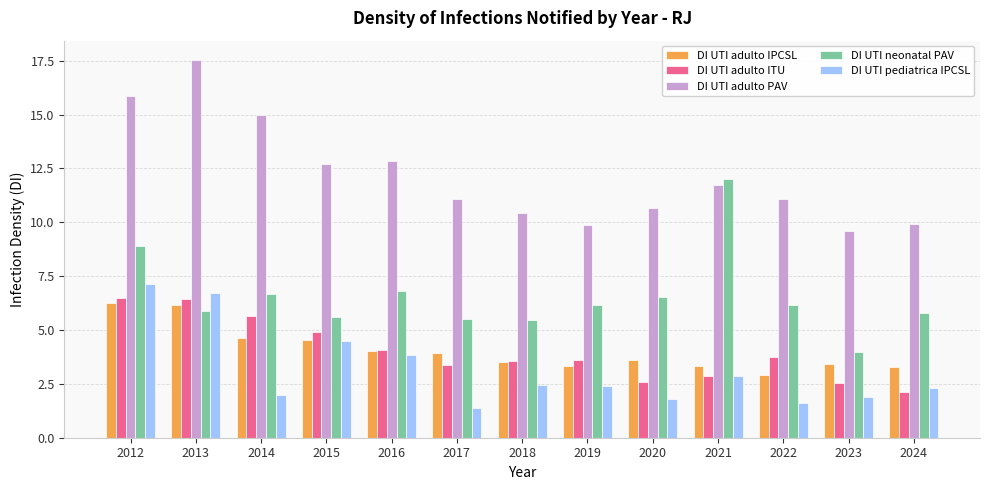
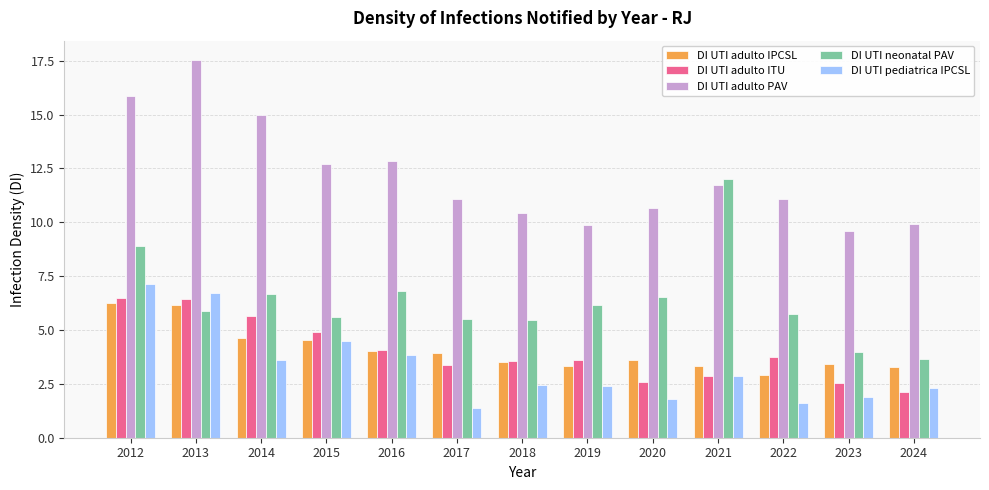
  {
    "DI UTI adulto IPCSL": {
      "2012": 6.3,
      "2013": 6.2,
      "2014": 4.6,
      "2015": 4.5,
      "2016": 4.0,
      "2017": 3.9,
      "2018": 3.5,
      "2019": 3.3,
      "2020": 3.6,
      "2021": 3.3,
      "2022": 2.9,
      "2023": 3.4,
      "2024": 3.3
    },
    "DI UTI adulto ITU": {
      "2012": 6.5,
      "2013": 6.4,
      "2014": 5.6,
      "2015": 4.9,
      "2016": 4.1,
      "2017": 3.4,
      "2018": 3.6,
      "2019": 3.6,
      "2020": 2.6,
      "2021": 2.9,
      "2022": 3.8,
      "2023": 2.5,
      "2024": 2.1
    },
    "DI UTI adulto PAV": {
      "2012": 15.8,
      "2013": 17.6,
      "2014": 15.0,
      "2015": 12.7,
      "2016": 12.9,
      "2017": 11.1,
      "2018": 10.4,
      "2019": 9.9,
      "2020": 10.7,
      "2021": 11.7,
      "2022": 11.1,
      "2023": 9.6,
      "2024": 9.9
    },
    "DI UTI neonatal PAV": {
      "2012": 8.9,
      "2013": 5.9,
      "2014": 6.7,
      "2015": 5.6,
      "2016": 6.8,
      "2017": 5.5,
      "2018": 5.5,
      "2019": 6.2,
      "2020": 6.5,
      "2021": 12.0,
-     "2022": 6.2,
+     "2022": 5.7,
      "2023": 4.0,
-     "2024": 5.8
+     "2024": 3.6
    },
    "DI UTI pediatrica IPCSL": {
      "2012": 7.1,
      "2013": 6.7,
-     "2014": 2.0,
+     "2014": 3.6,
      "2015": 4.5,
      "2016": 3.8,
      "2017": 1.4,
      "2018": 2.5,
      "2019": 2.4,
      "2020": 1.8,
      "2021": 2.9,
      "2022": 1.6,
      "2023": 1.9,
      "2024": 2.3
    }
  }
